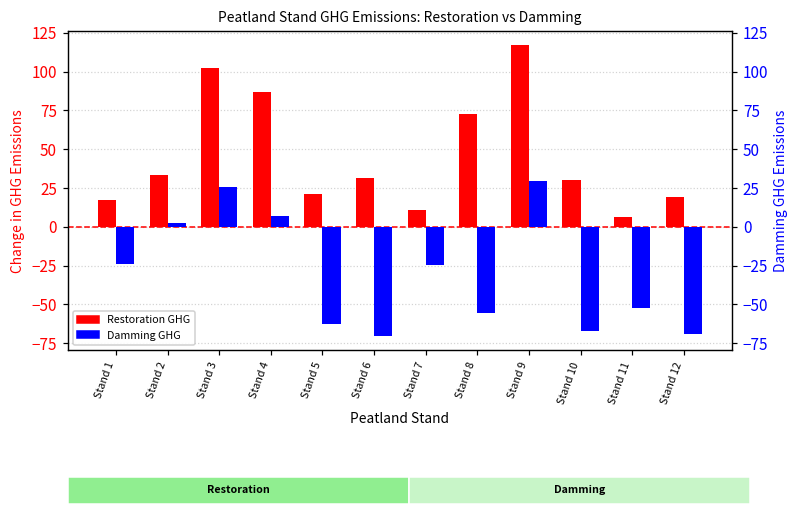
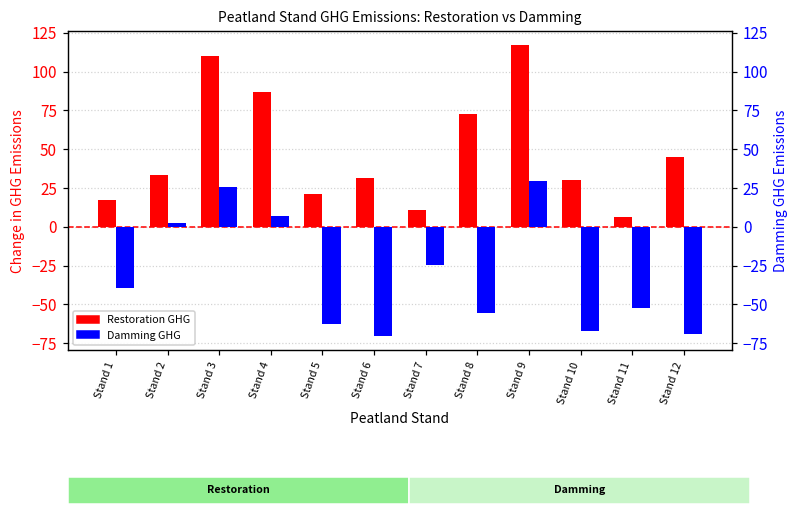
  {
    "Restoration GHG": {
      "Stand 1": 18,
      "Stand 2": 33,
-     "Stand 3": 103,
+     "Stand 3": 110,
      "Stand 4": 87,
      "Stand 5": 21,
      "Stand 6": 31,
      "Stand 7": 11,
      "Stand 8": 73,
      "Stand 9": 117,
      "Stand 10": 30,
      "Stand 11": 6,
-     "Stand 12": 19
+     "Stand 12": 45
    },
    "Damming GHG": {
-     "Stand 1": -24,
+     "Stand 1": -39,
      "Stand 2": 3,
      "Stand 3": 26,
      "Stand 4": 7,
      "Stand 5": -63,
      "Stand 6": -70,
      "Stand 7": -25,
      "Stand 8": -56,
      "Stand 9": 29,
      "Stand 10": -67,
      "Stand 11": -53,
      "Stand 12": -69
    }
  }
